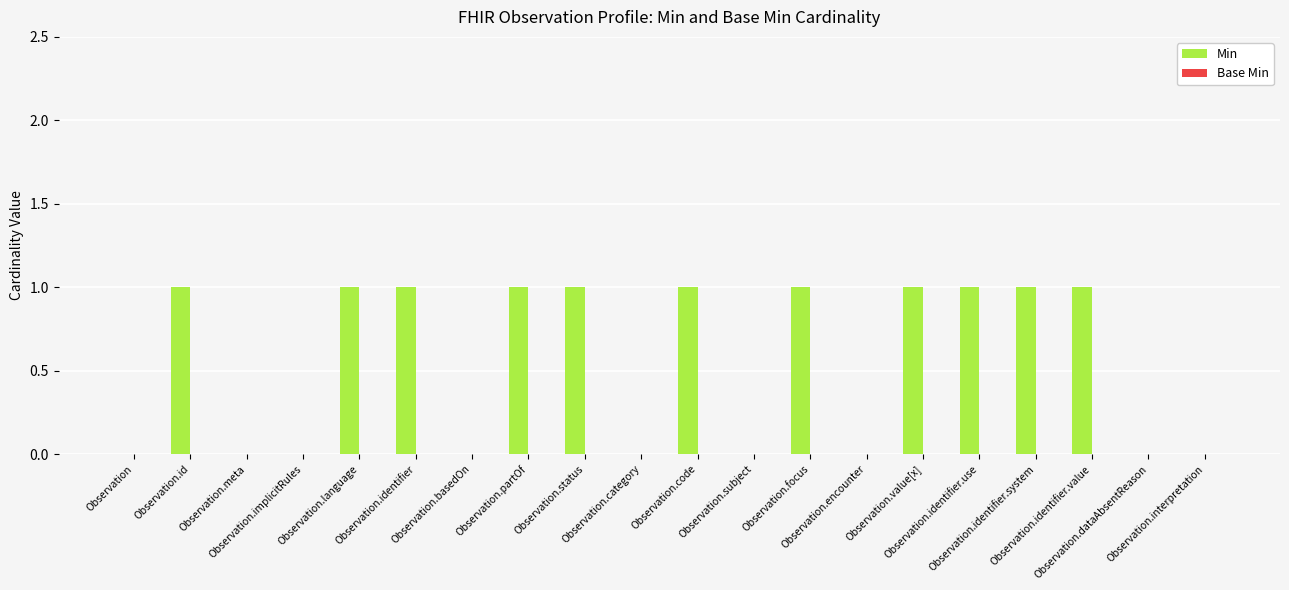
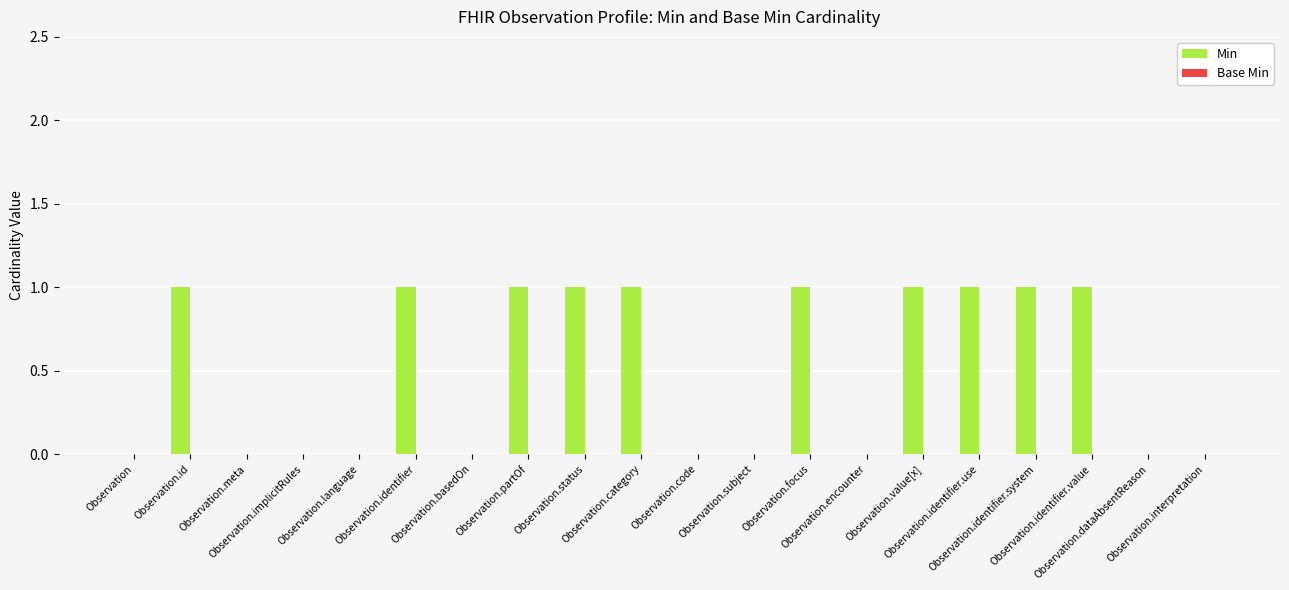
  {
    "Min": {
      "Observation": 0,
      "Observation.id": 1,
      "Observation.meta": 0,
      "Observation.implicitRules": 0,
-     "Observation.language": 1,
+     "Observation.language": 0,
      "Observation.identifier": 1,
      "Observation.basedOn": 0,
      "Observation.partOf": 1,
      "Observation.status": 1,
-     "Observation.category": 0,
-     "Observation.code": 1,
+     "Observation.category": 1,
+     "Observation.code": 0,
      "Observation.subject": 0,
      "Observation.focus": 1,
      "Observation.encounter": 0,
      "Observation.value[x]": 1,
      "Observation.identifier.use": 1,
      "Observation.identifier.system": 1,
      "Observation.identifier.value": 1,
      "Observation.dataAbsentReason": 0,
      "Observation.interpretation": 0
    },
    "Base Min": {
      "Observation": 0,
      "Observation.id": 0,
      "Observation.meta": 0,
      "Observation.implicitRules": 0,
      "Observation.language": 0,
      "Observation.identifier": 0,
      "Observation.basedOn": 0,
      "Observation.partOf": 0,
      "Observation.status": 0,
      "Observation.category": 0,
      "Observation.code": 0,
      "Observation.subject": 0,
      "Observation.focus": 0,
      "Observation.encounter": 0,
      "Observation.value[x]": 0,
      "Observation.identifier.use": 0,
      "Observation.identifier.system": 0,
      "Observation.identifier.value": 0,
      "Observation.dataAbsentReason": 0,
      "Observation.interpretation": 0
    }
  }
